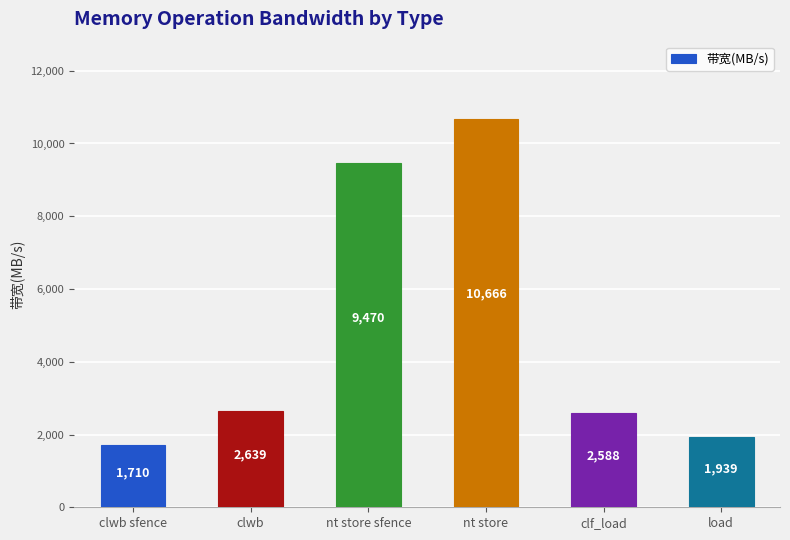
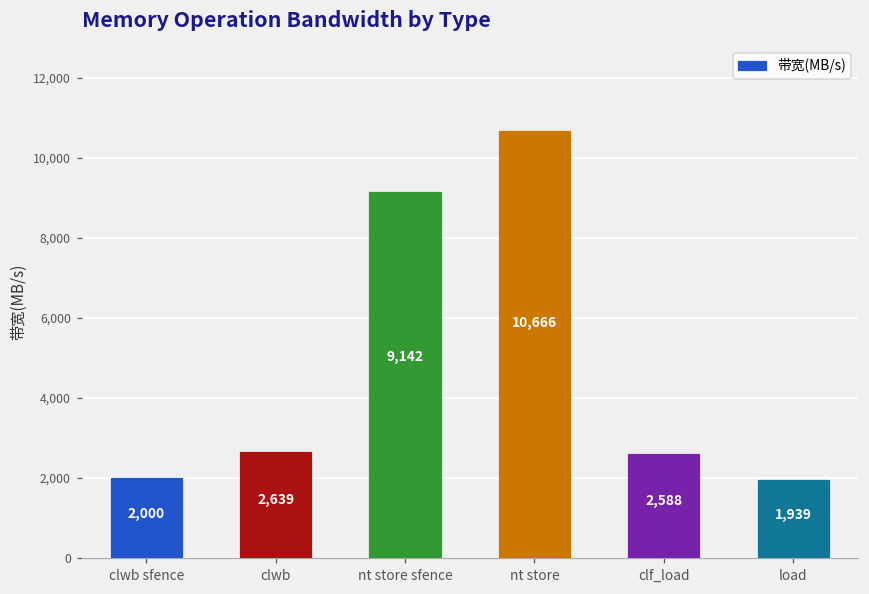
  {
-   "clwb sfence": "1,710",
+   "clwb sfence": "2,000",
    "clwb": "2,639",
-   "nt store sfence": "9,470",
+   "nt store sfence": "9,142",
    "nt store": "10,666",
    "clf_load": "2,588",
    "load": "1,939"
  }
